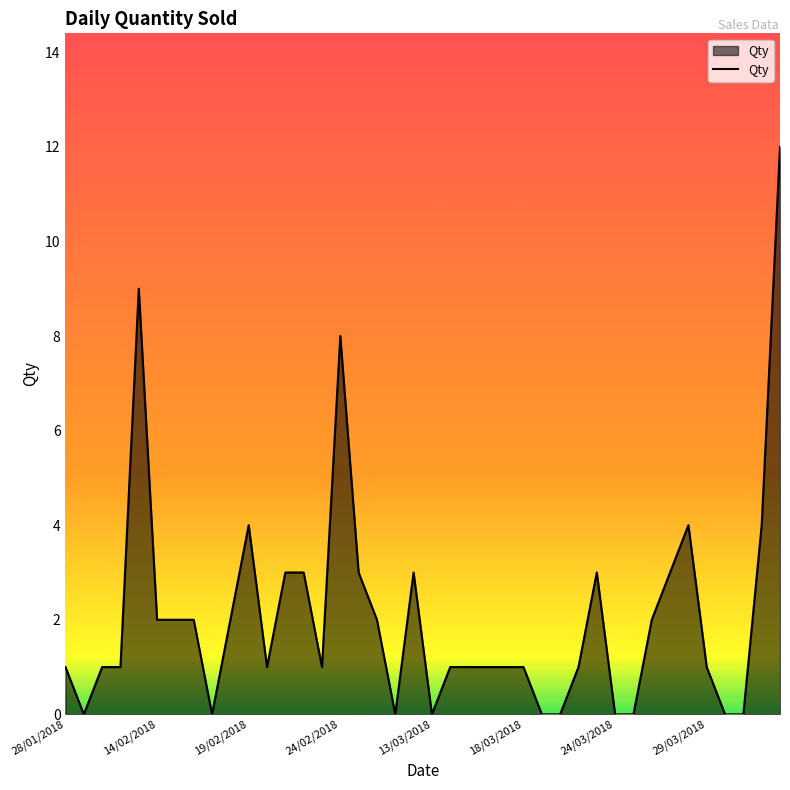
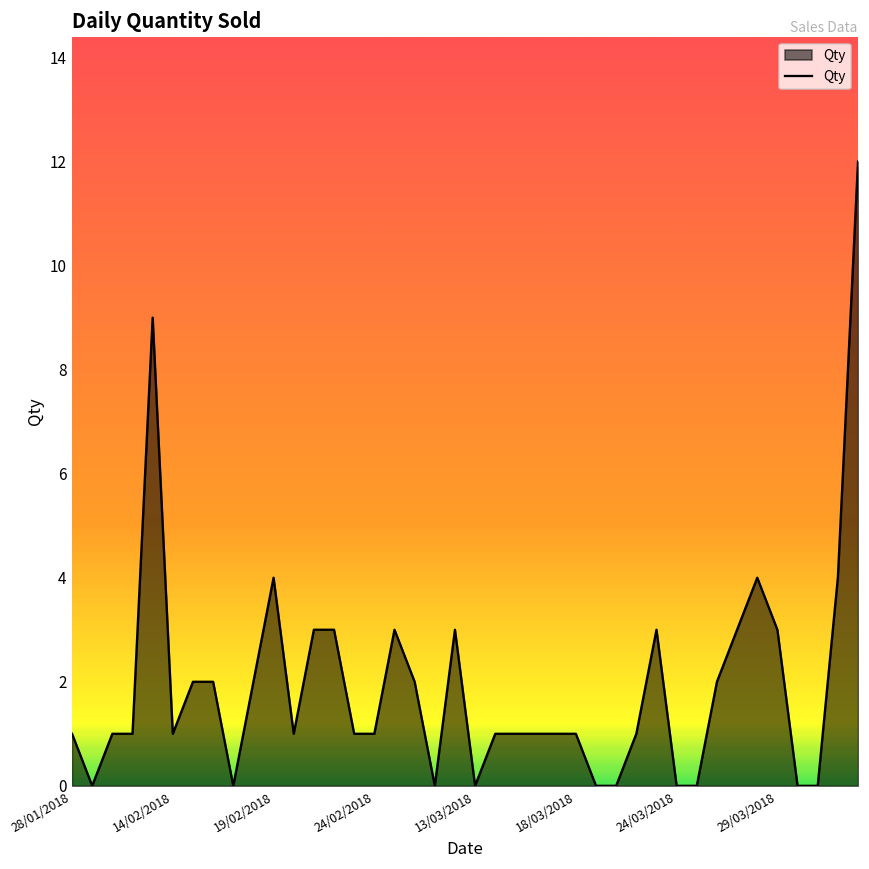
  {
    "28/01/2018": 1,
-   "14/02/2018": 2,
+   "14/02/2018": 1,
    "19/02/2018": 4,
-   "24/02/2018": 8,
+   "24/02/2018": 1,
    "13/03/2018": 0,
    "18/03/2018": 1,
    "24/03/2018": 0,
-   "29/03/2018": 1
+   "29/03/2018": 3
  }
